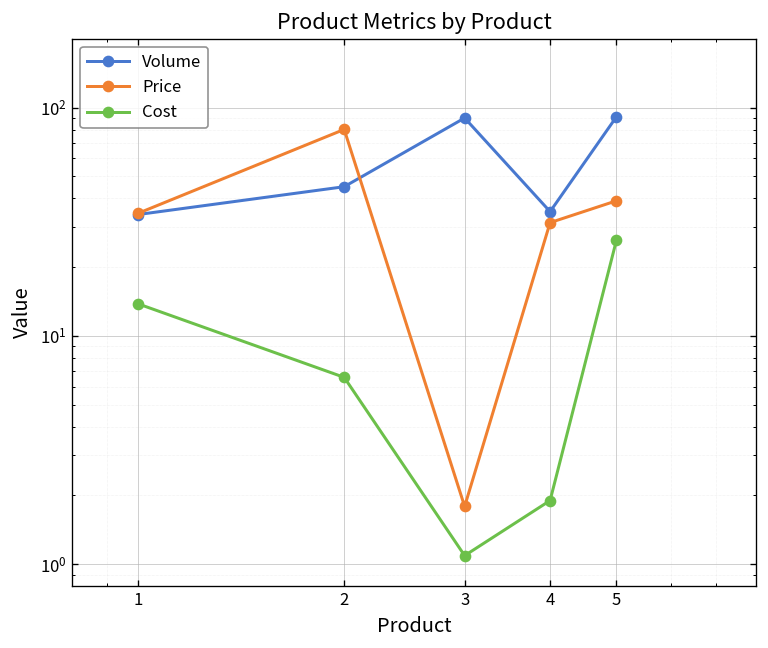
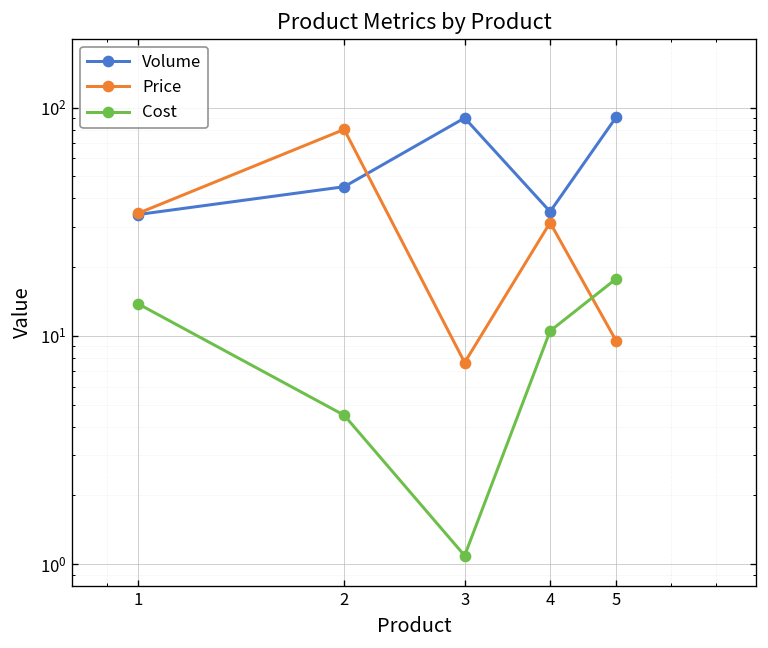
  {
    "Volume": {
      "2": 45,
      "3": 90,
      "4": 35,
      "5": 90
    },
    "Price": {
      "2": 80,
-     "3": 1.8,
+     "3": 7.6,
      "4": 31,
-     "5": 39
+     "5": 9
    },
    "Cost": {
      "1": 14,
-     "2": 6.6,
+     "2": 4.5,
      "3": 1.1,
-     "4": 1.9,
-     "5": 26
+     "4": 11,
+     "5": 18
    }
  }
